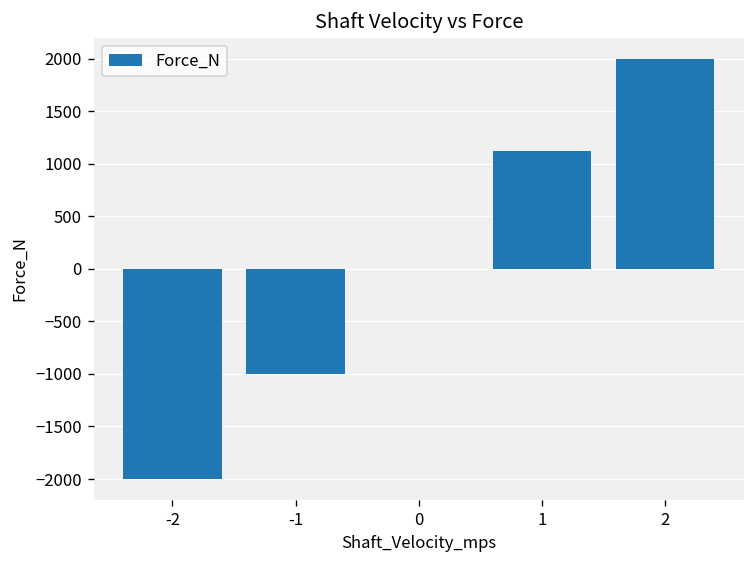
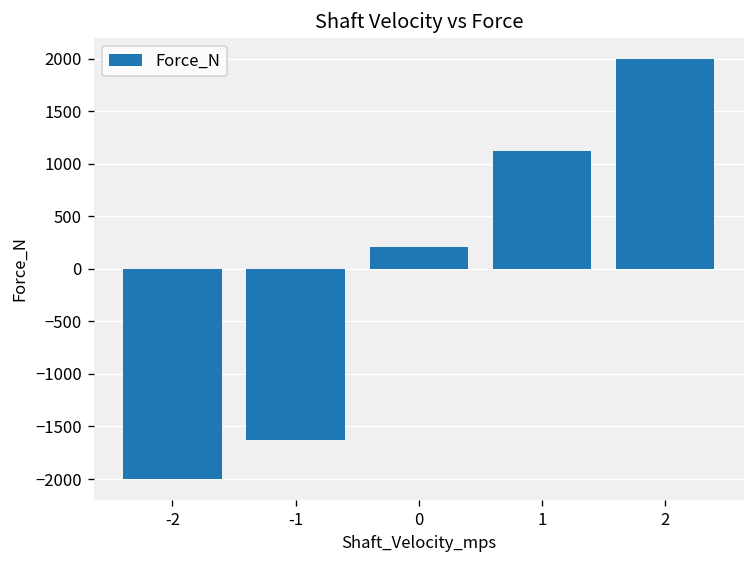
  {
    "-2": -2000,
-   "-1": -1000,
-   "0": 0,
+   "-1": -1600,
+   "0": 200,
    "1": 1100,
    "2": 2000
  }
